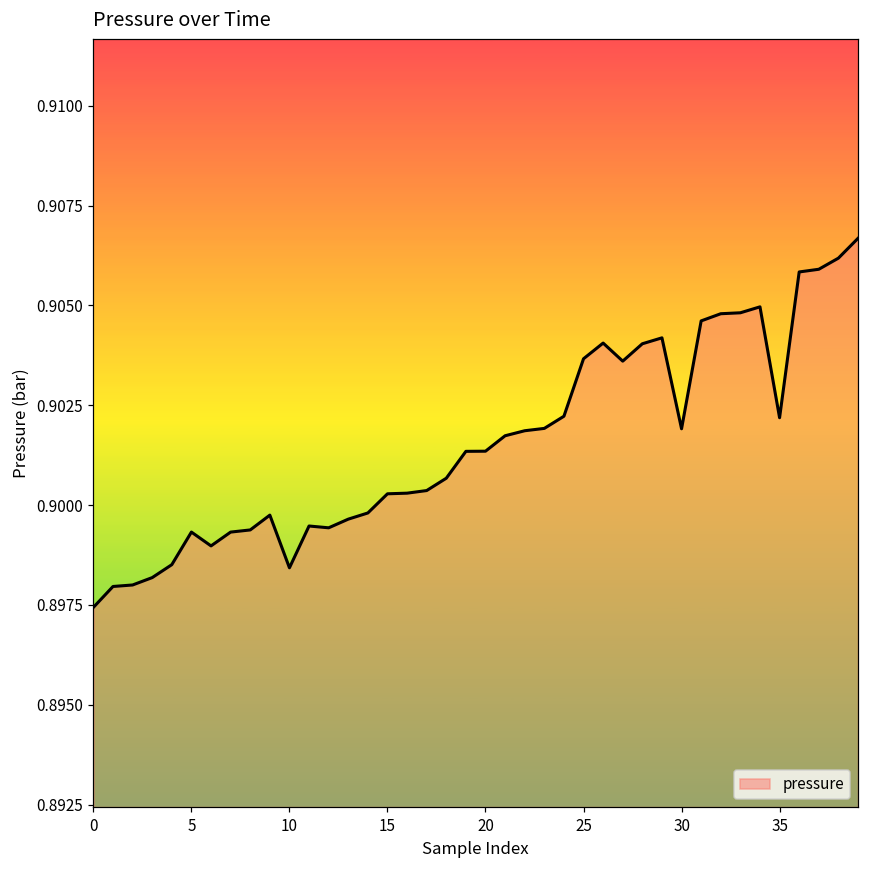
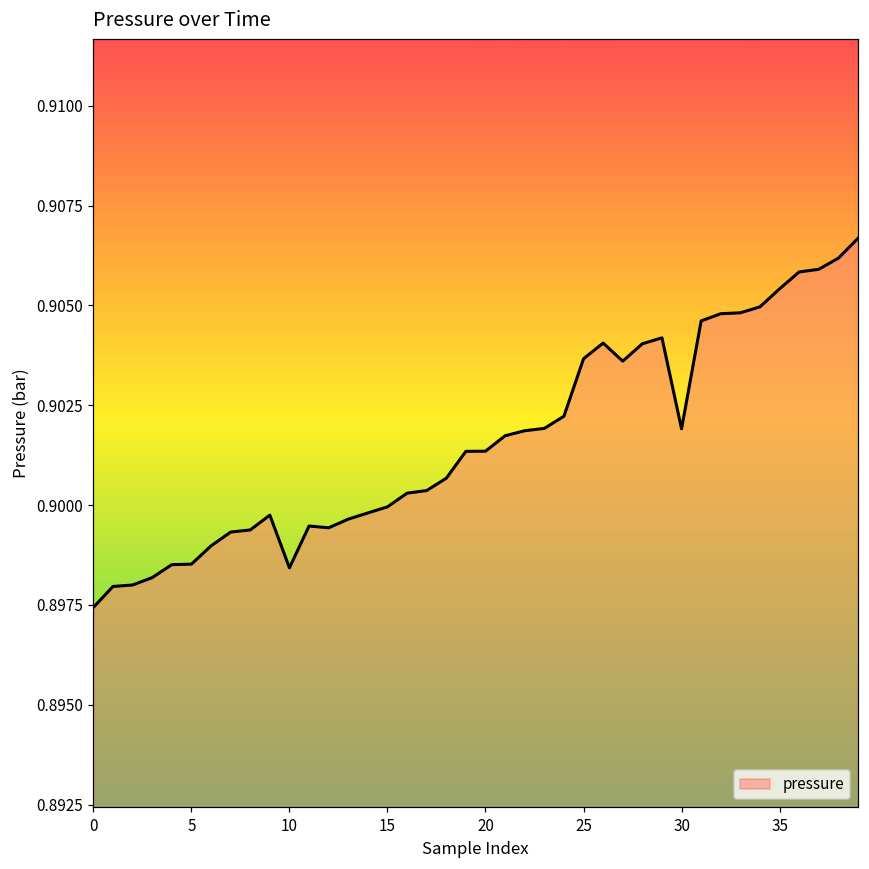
  {
    "0": 0.8974,
-   "5": 0.8993,
+   "5": 0.8985,
    "10": 0.8984,
-   "15": 0.9003,
+   "15": 0.9000,
    "20": 0.9014,
    "25": 0.9037,
    "30": 0.9019,
-   "35": 0.9022
+   "35": 0.9054
  }
